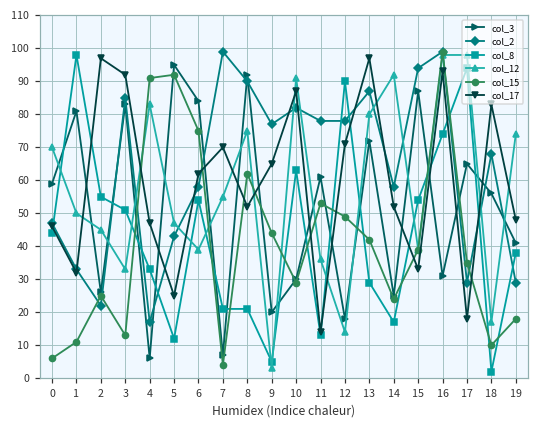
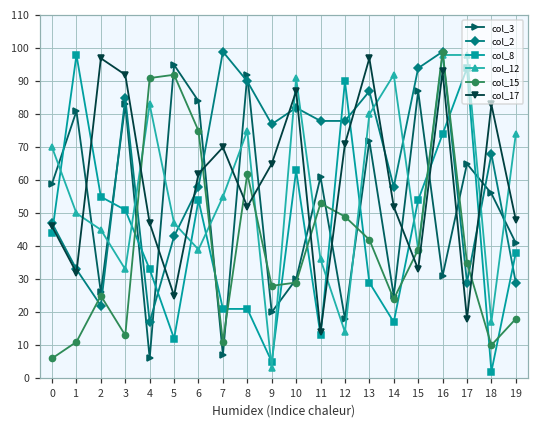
  {
    "col_15": {
      "0": 6,
      "1": 11,
      "2": 25,
      "3": 13,
      "4": 91,
      "5": 92,
      "6": 75,
-     "7": 4,
+     "7": 11,
      "8": 62,
-     "9": 44,
+     "9": 28,
      "10": 29,
      "11": 53,
      "12": 49,
      "13": 42,
      "14": 24,
      "17": 35,
      "18": 10,
      "19": 18
    }
  }
